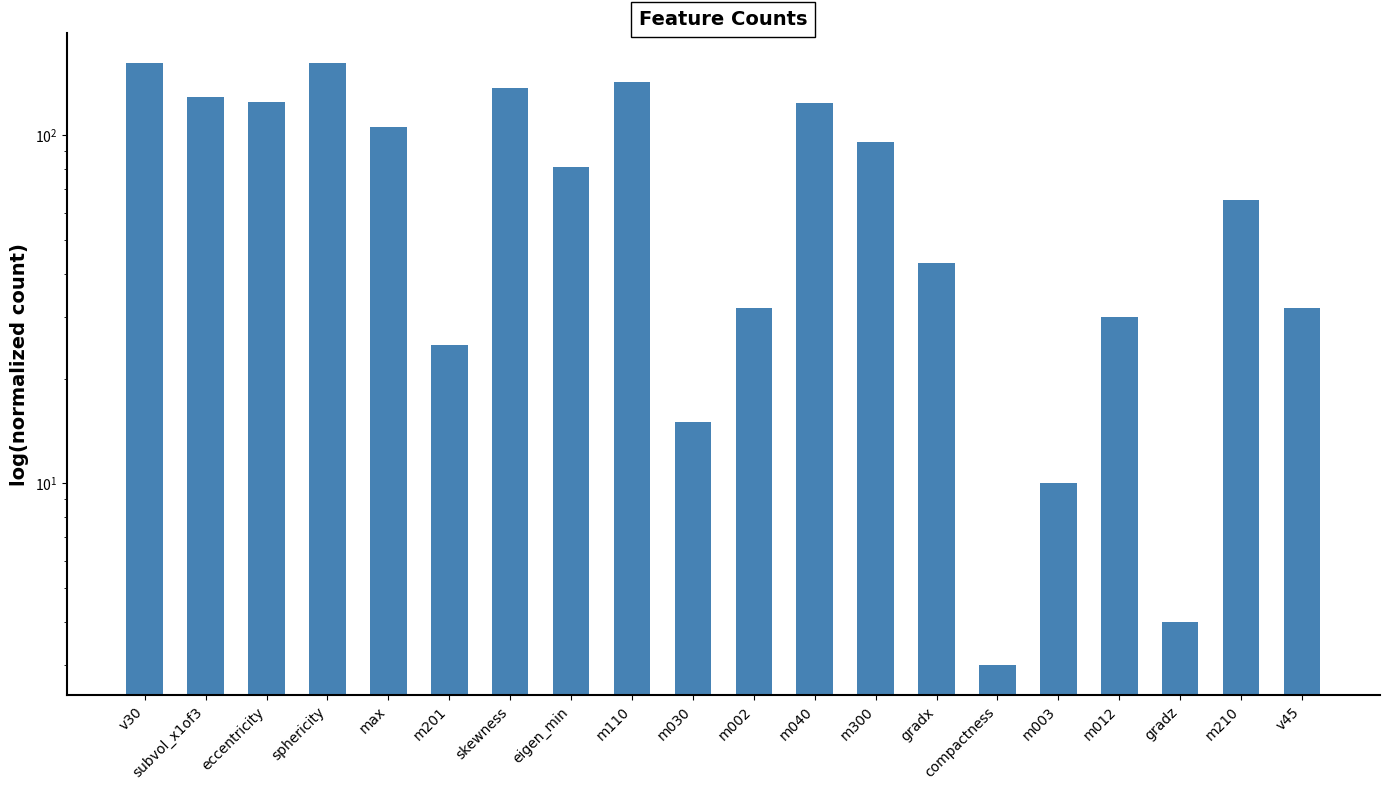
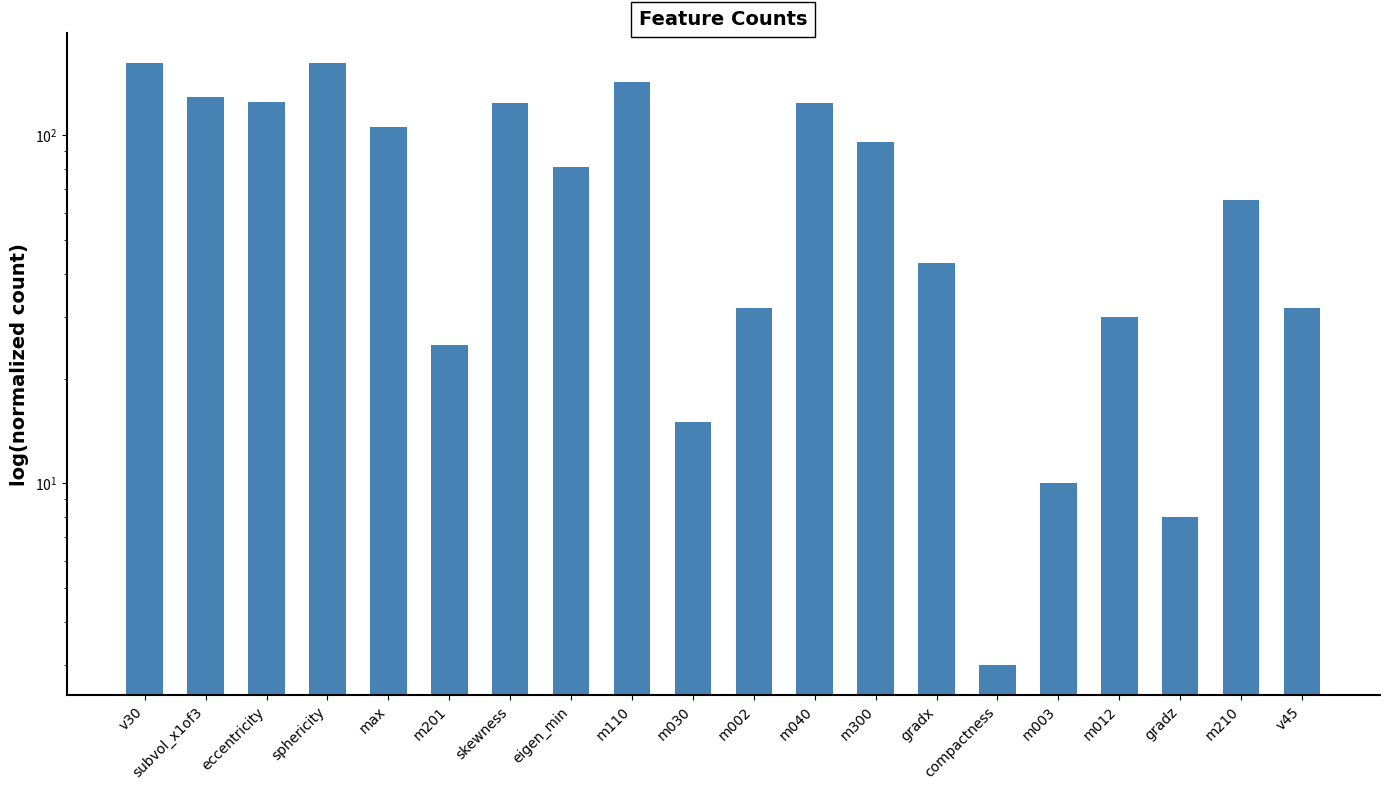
  {
    "v30": 160,
    "subvol_x1of3": 129,
    "eccentricity": 125,
    "sphericity": 160,
    "max": 106,
    "m201": 25,
-   "skewness": 137,
+   "skewness": 124,
    "eigen_min": 81,
    "m110": 142,
    "m030": 15,
    "m002": 32,
    "m040": 124,
    "m300": 96,
    "gradx": 43,
    "compactness": 3,
    "m003": 10,
    "m012": 30,
-   "gradz": 4,
+   "gradz": 8,
    "m210": 65,
    "v45": 32
  }
